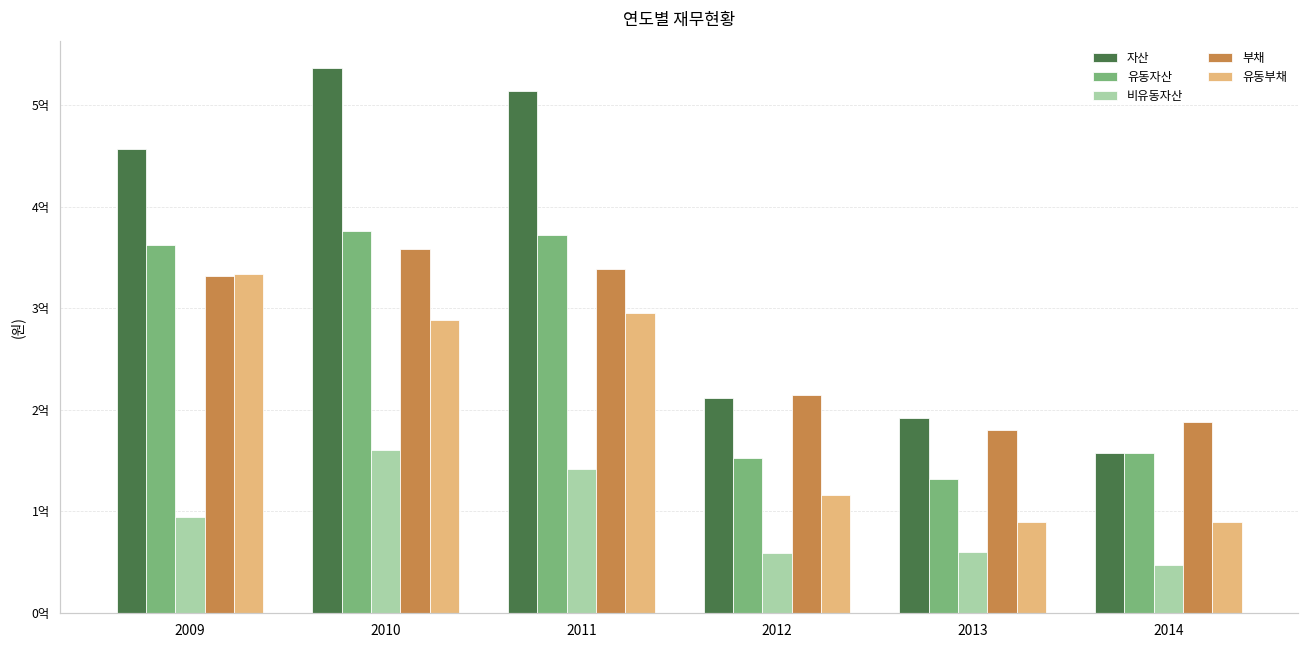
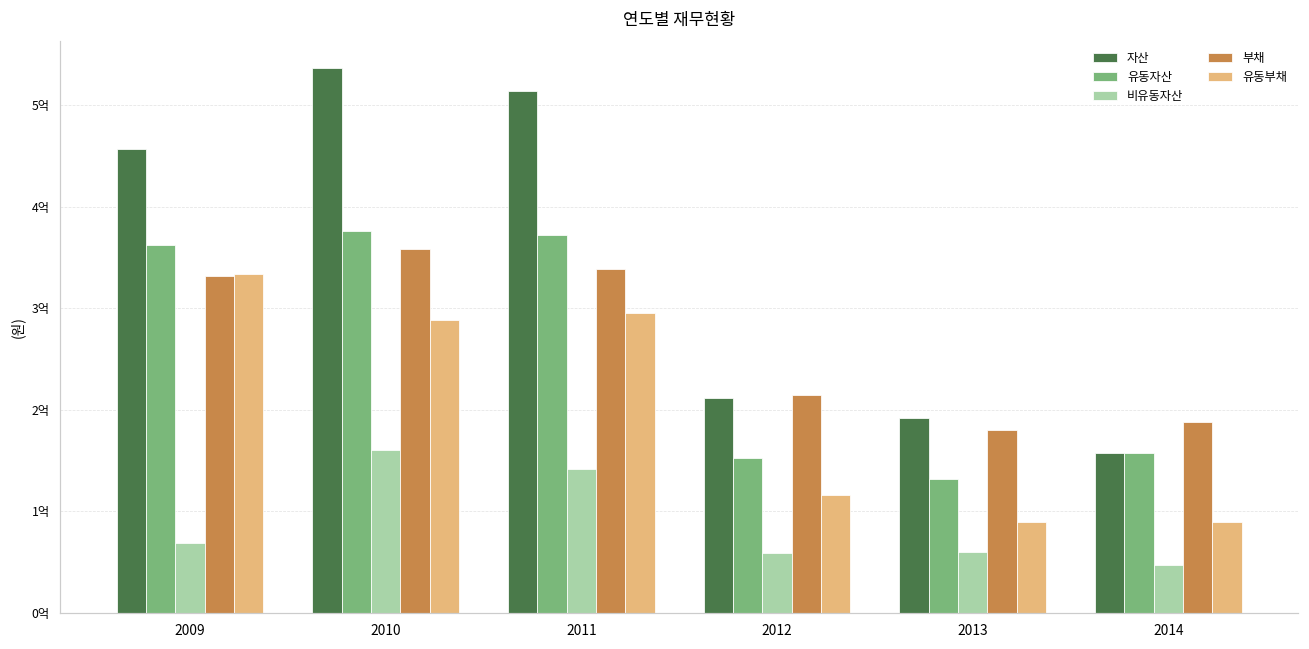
  {
    "자산": {
      "2009": "4.6억",
      "2010": "5.4억",
      "2011": "5.1억",
      "2012": "2.1억",
      "2013": "1.9억",
      "2014": "1.6억"
    },
    "유동자산": {
      "2009": "3.6억",
      "2010": "3.8억",
      "2011": "3.7억",
      "2012": "1.5억",
      "2013": "1.3억",
      "2014": "1.6억"
    },
    "비유동자산": {
-     "2009": "0.9억",
+     "2009": "0.7억",
      "2010": "1.6억",
      "2011": "1.4억",
      "2012": "0.6억",
      "2013": "0.6억",
      "2014": "0.5억"
    },
    "부채": {
      "2009": "3.3억",
      "2010": "3.6억",
      "2011": "3.4억",
      "2012": "2.1억",
      "2013": "1.8억",
      "2014": "1.9억"
    },
    "유동부채": {
      "2009": "3.3억",
      "2010": "2.9억",
      "2011": "2.9억",
      "2012": "1.2억",
      "2013": "0.9억",
      "2014": "0.9억"
    }
  }
